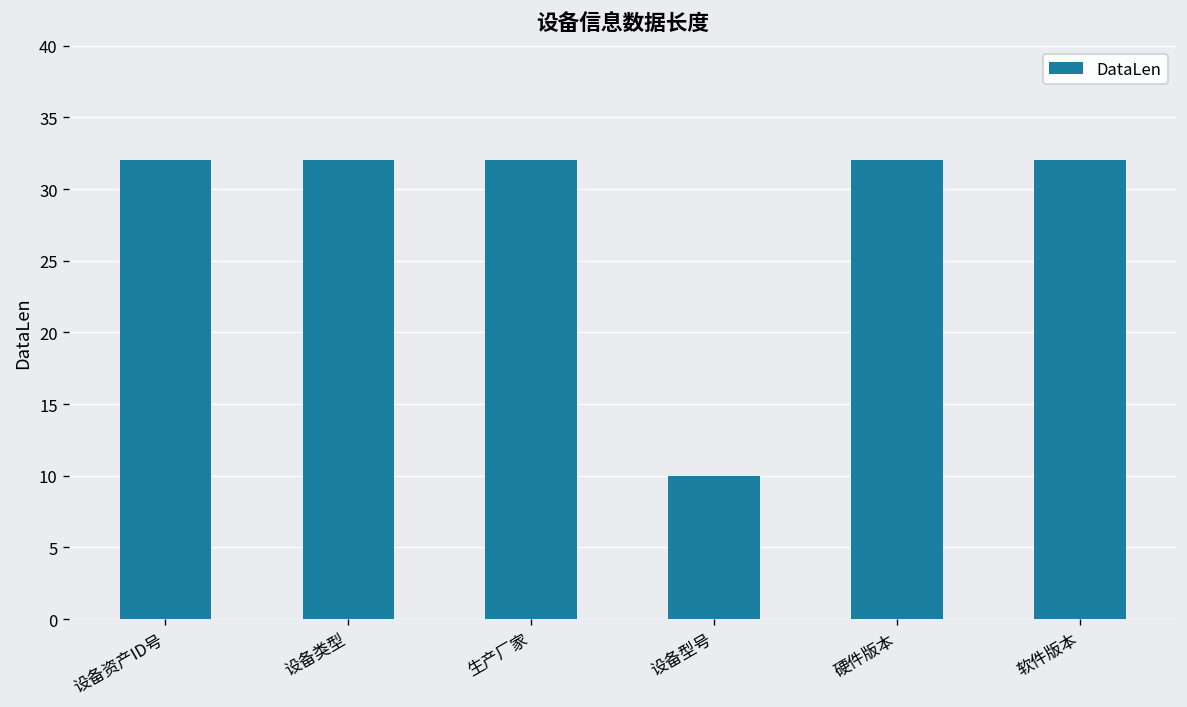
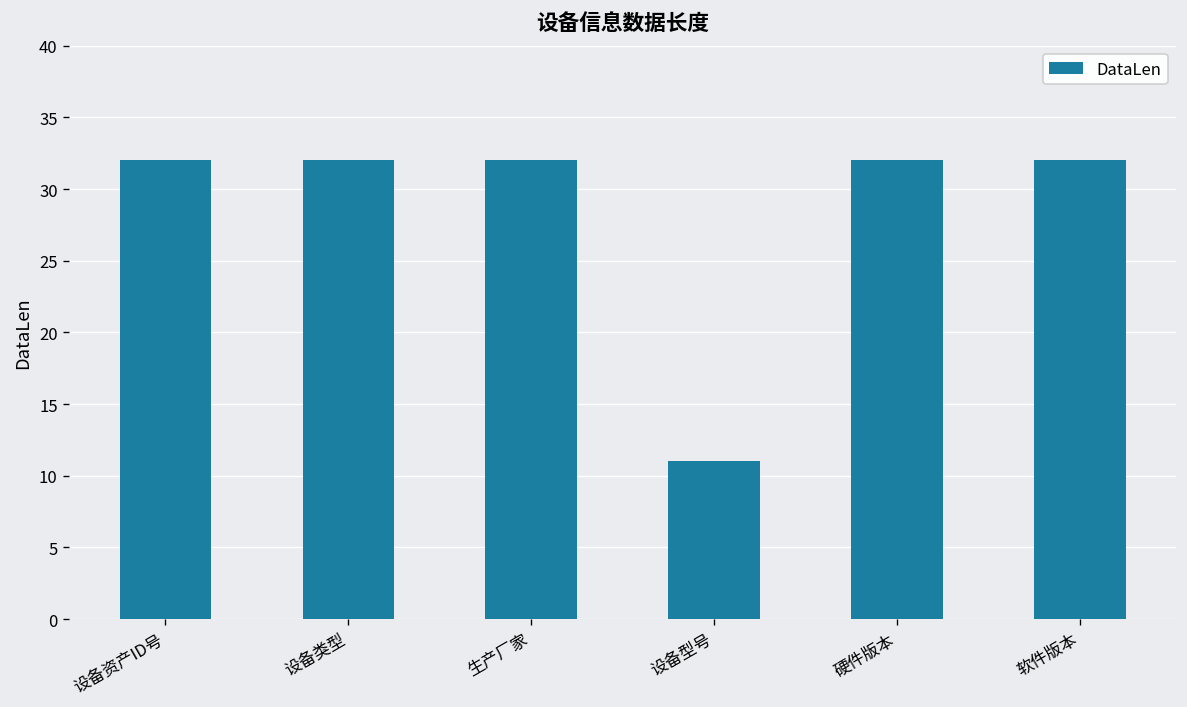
  {
    "设备资产ID号": 32,
    "设备类型": 32,
    "生产厂家": 32,
-   "设备型号": 10,
+   "设备型号": 11,
    "硬件版本": 32,
    "软件版本": 32
  }
